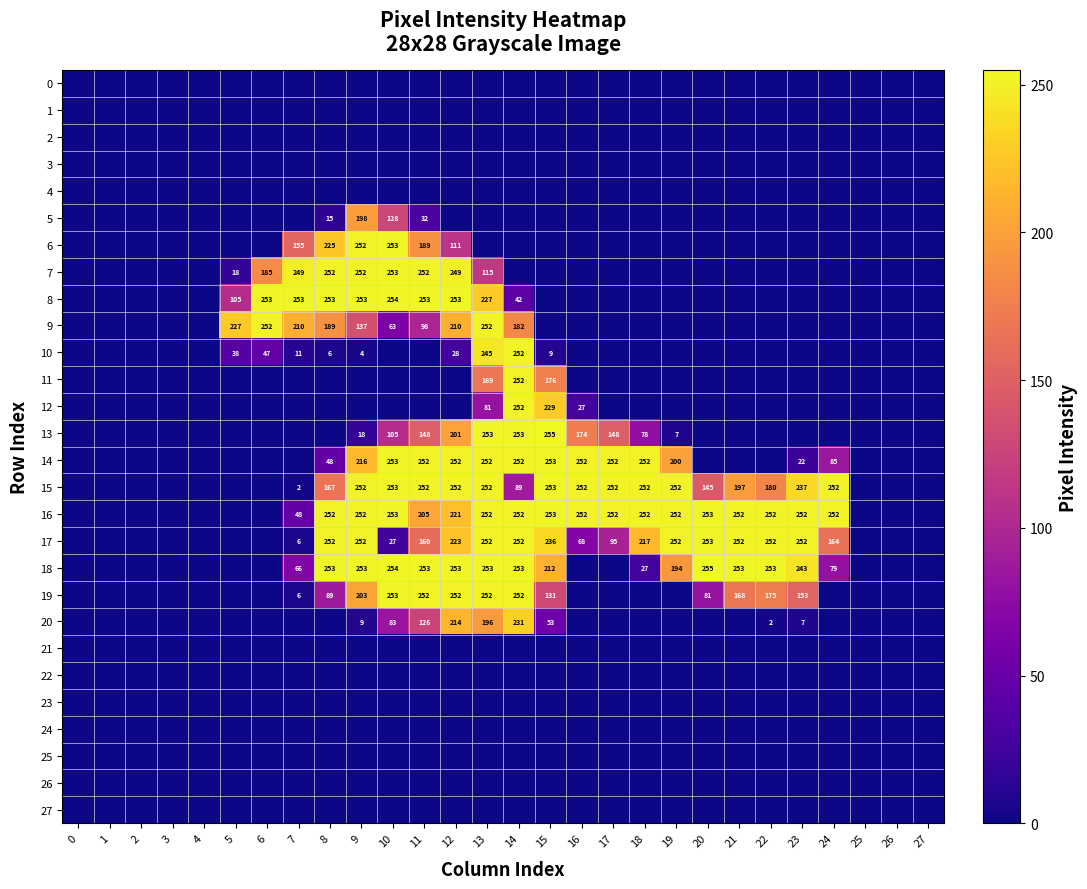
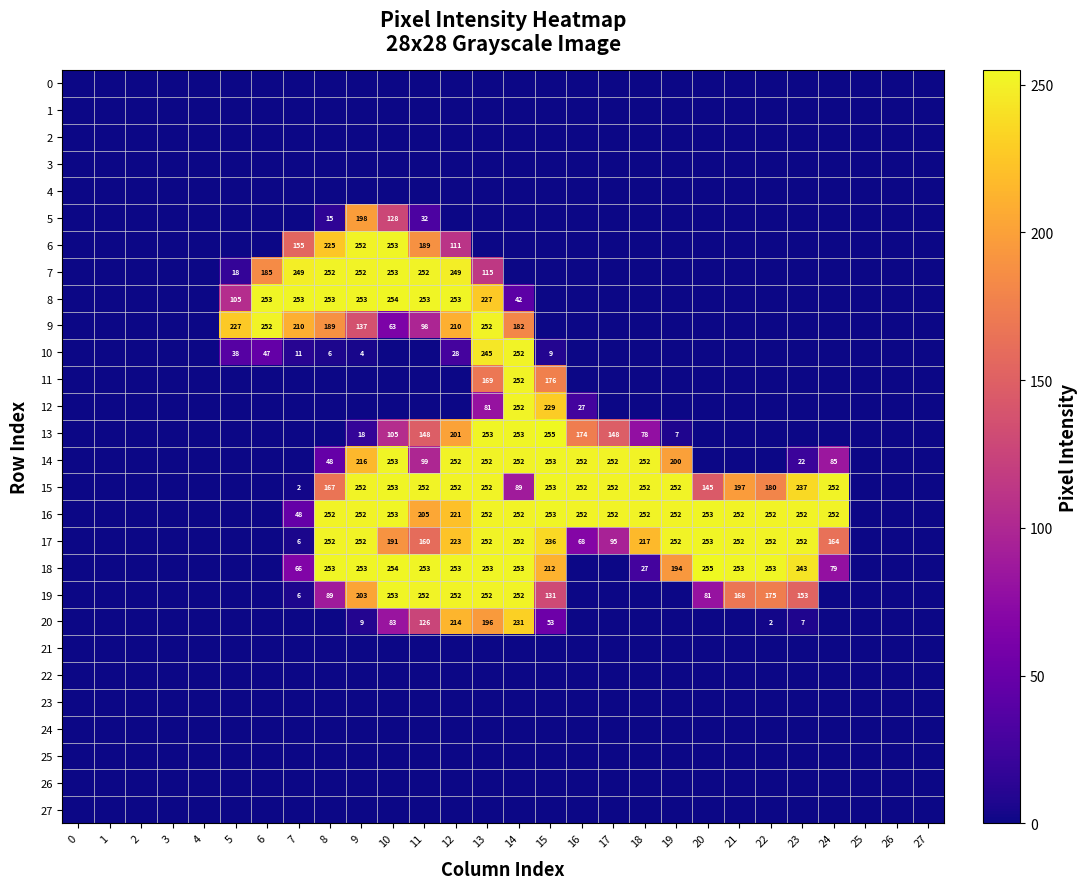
  {
    "5": {
      "8": 15,
      "9": 198,
      "10": 128,
      "11": 32
    },
    "6": {
      "7": 155,
      "8": 225,
      "9": 252,
      "10": 253,
      "11": 189,
      "12": 111
    },
    "7": {
      "5": 18,
      "6": 185,
      "7": 249,
      "8": 252,
      "9": 252,
      "10": 253,
      "11": 252,
      "12": 249,
      "13": 115
    },
    "8": {
      "5": 105,
      "6": 253,
      "7": 253,
      "8": 253,
      "9": 253,
      "10": 254,
      "11": 253,
      "12": 253,
      "13": 227,
      "14": 42
    },
    "9": {
      "5": 227,
      "6": 252,
      "7": 210,
      "8": 189,
      "9": 137,
      "10": 63,
      "11": 98,
      "12": 210,
      "13": 252,
      "14": 182
    },
    "10": {
      "5": 38,
      "6": 47,
      "7": 11,
      "8": 6,
      "9": 4,
      "12": 28,
      "13": 245,
      "14": 252,
      "15": 9
    },
    "11": {
      "13": 169,
      "14": 252,
      "15": 176
    },
    "12": {
      "13": 81,
      "14": 252,
      "15": 229,
      "16": 27
    },
    "13": {
      "9": 18,
      "10": 105,
      "11": 148,
      "12": 201,
      "13": 253,
      "14": 253,
      "15": 255,
      "16": 174,
      "17": 148,
      "18": 78,
      "19": 7
    },
    "14": {
      "8": 48,
      "9": 216,
      "10": 253,
-     "11": 252,
+     "11": 99,
      "12": 252,
      "13": 252,
      "14": 252,
      "15": 253,
      "16": 252,
      "17": 252,
      "18": 252,
      "19": 200,
      "23": 22,
      "24": 85
    },
    "15": {
      "7": 2,
      "8": 167,
      "9": 252,
      "10": 253,
      "11": 252,
      "12": 252,
      "13": 252,
      "14": 89,
      "15": 253,
      "16": 252,
      "17": 252,
      "18": 252,
      "19": 252,
      "20": 145,
      "21": 197,
      "22": 180,
      "23": 237,
      "24": 252
    },
    "16": {
      "7": 48,
      "8": 252,
      "9": 252,
      "10": 253,
      "11": 205,
      "12": 221,
      "13": 252,
      "14": 252,
      "15": 253,
      "16": 252,
      "17": 252,
      "18": 252,
      "19": 252,
      "20": 253,
      "21": 252,
      "22": 252,
      "23": 252,
      "24": 252
    },
    "17": {
      "7": 6,
      "8": 252,
      "9": 252,
-     "10": 27,
+     "10": 191,
      "11": 160,
      "12": 223,
      "13": 252,
      "14": 252,
      "15": 236,
      "16": 68,
      "17": 95,
      "18": 217,
      "19": 252,
      "20": 253,
      "21": 252,
      "22": 252,
      "23": 252,
      "24": 164
    },
    "18": {
      "7": 66,
      "8": 253,
      "9": 253,
      "10": 254,
      "11": 253,
      "12": 253,
      "13": 253,
      "14": 253,
      "15": 212,
      "18": 27,
      "19": 194,
      "20": 255,
      "21": 253,
      "22": 253,
      "23": 243,
      "24": 79
    },
    "19": {
      "7": 6,
      "8": 89,
      "9": 203,
      "10": 253,
      "11": 252,
      "12": 252,
      "13": 252,
      "14": 252,
      "15": 131,
      "20": 81,
      "21": 168,
      "22": 175,
      "23": 153
    },
    "20": {
      "9": 9,
      "10": 83,
      "11": 126,
      "12": 214,
      "13": 196,
      "14": 231,
      "15": 53,
      "22": 2,
      "23": 7
    }
  }
